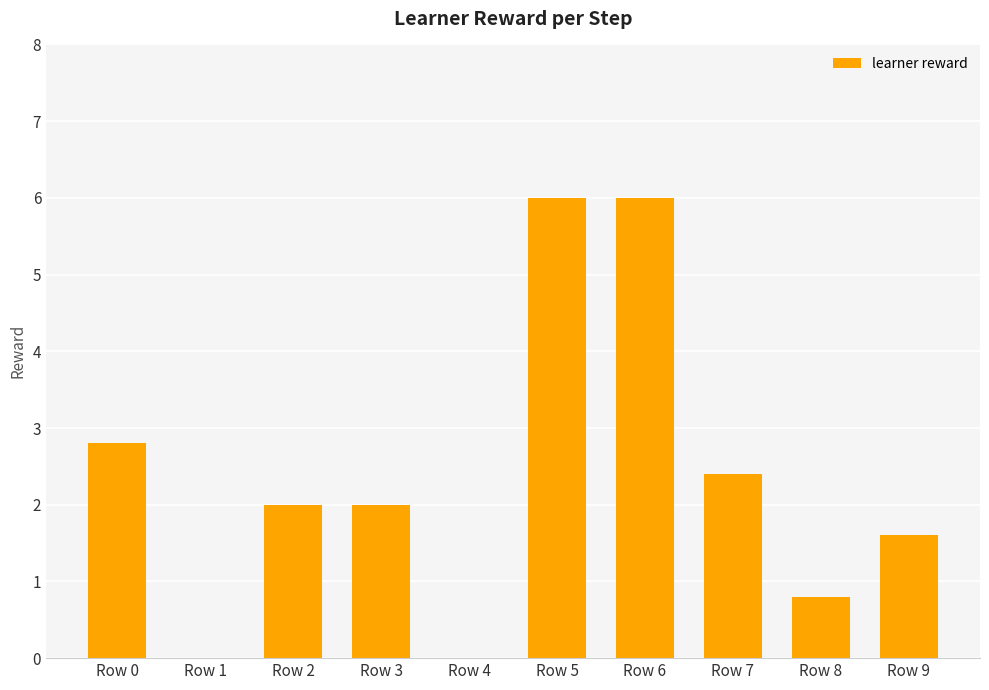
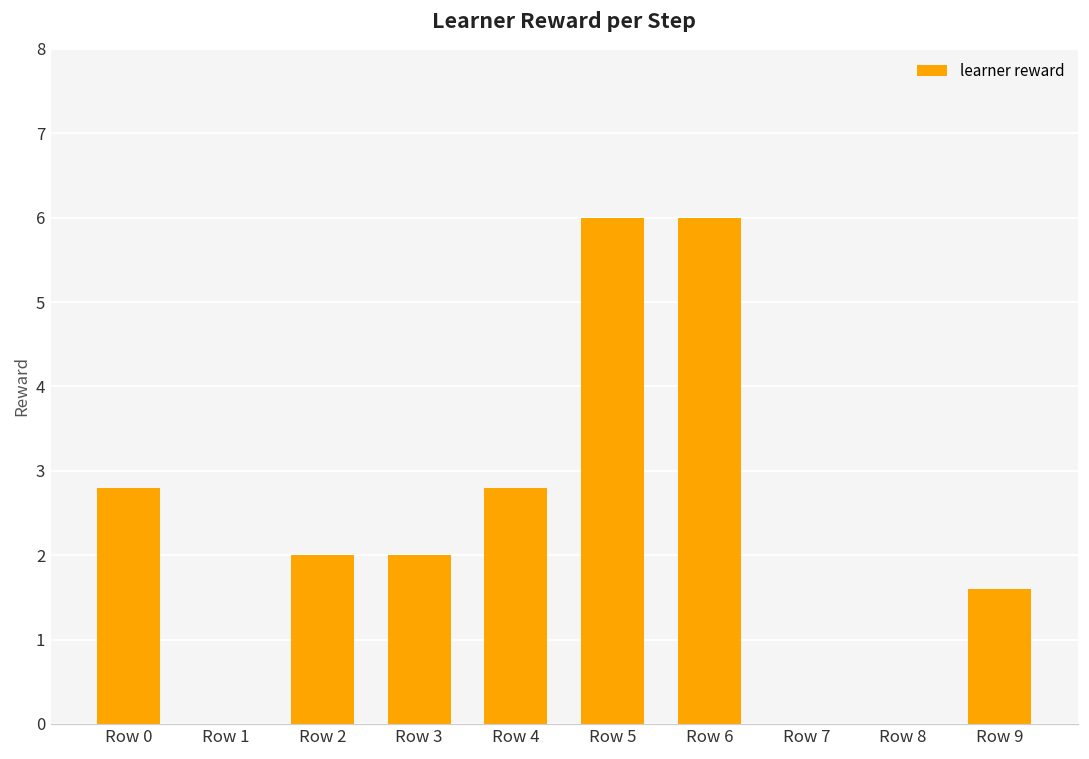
  {
    "Row 0": 2.8,
    "Row 1": 0.0,
    "Row 2": 2.0,
    "Row 3": 2.0,
-   "Row 4": 0.0,
+   "Row 4": 2.8,
    "Row 5": 6.0,
    "Row 6": 6.0,
-   "Row 7": 2.4,
-   "Row 8": 0.8,
+   "Row 7": 0.0,
+   "Row 8": 0.0,
    "Row 9": 1.6
  }
